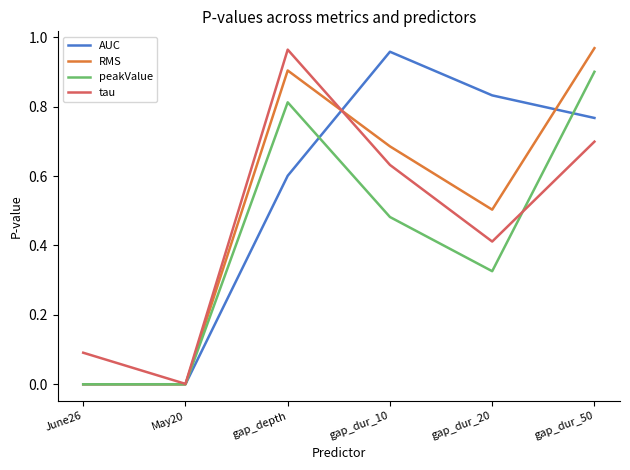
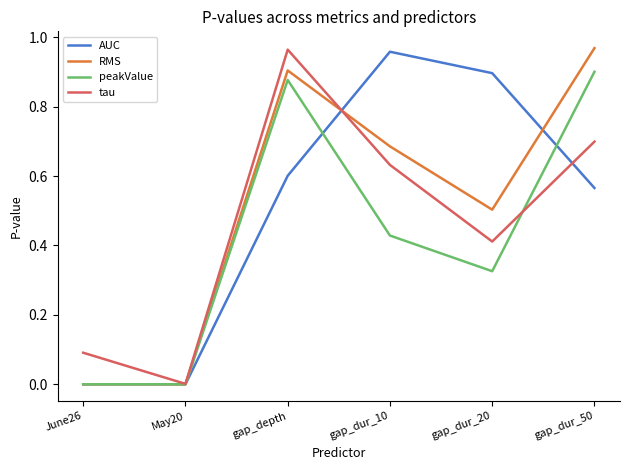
  {
    "AUC": {
      "gap_depth": 0.60,
      "gap_dur_10": 0.96,
-     "gap_dur_20": 0.83,
-     "gap_dur_50": 0.77
+     "gap_dur_20": 0.90,
+     "gap_dur_50": 0.57
    },
    "peakValue": {
-     "gap_depth": 0.81,
-     "gap_dur_10": 0.48,
+     "gap_depth": 0.88,
+     "gap_dur_10": 0.43,
      "gap_dur_20": 0.33,
      "gap_dur_50": 0.90
    }
  }
